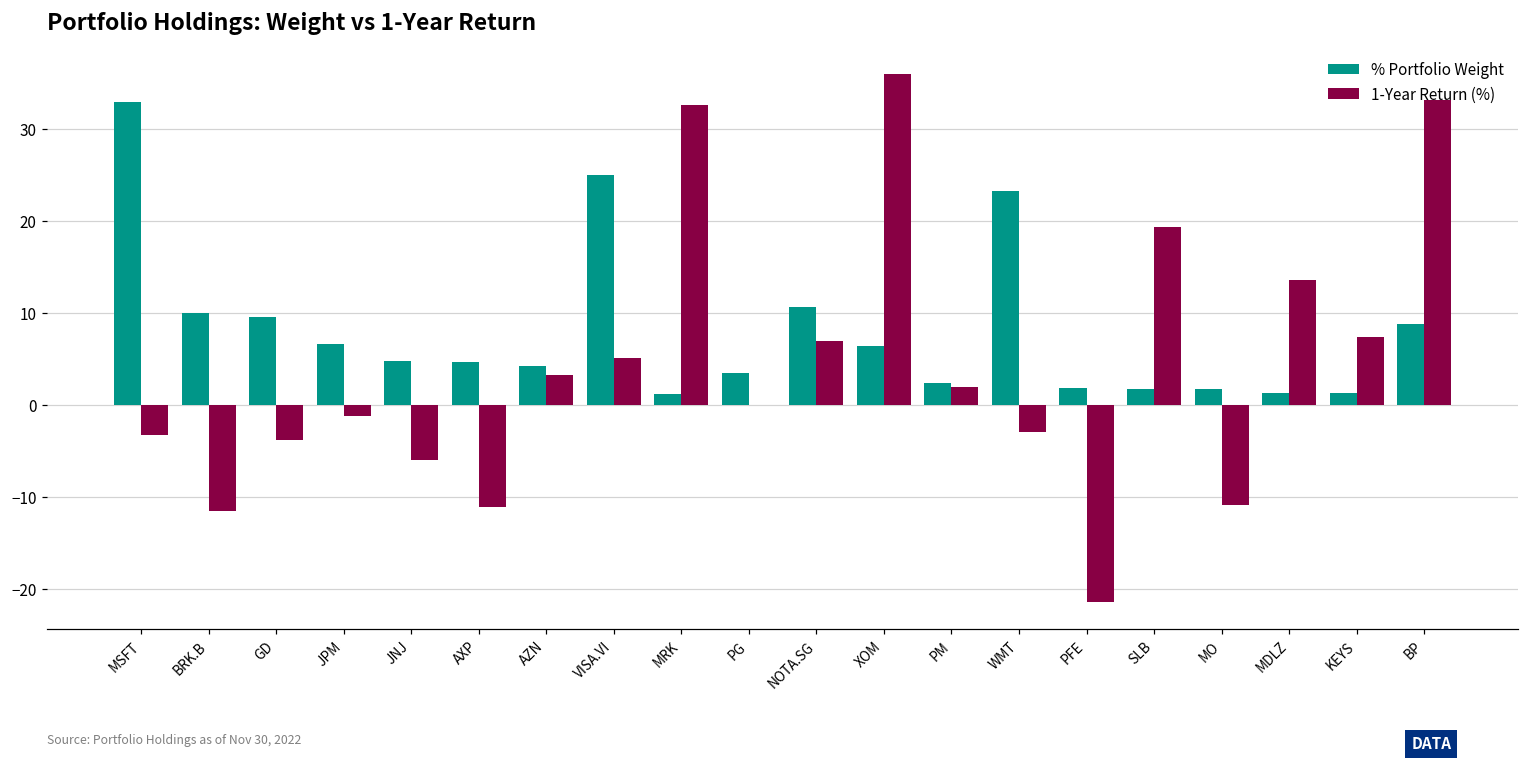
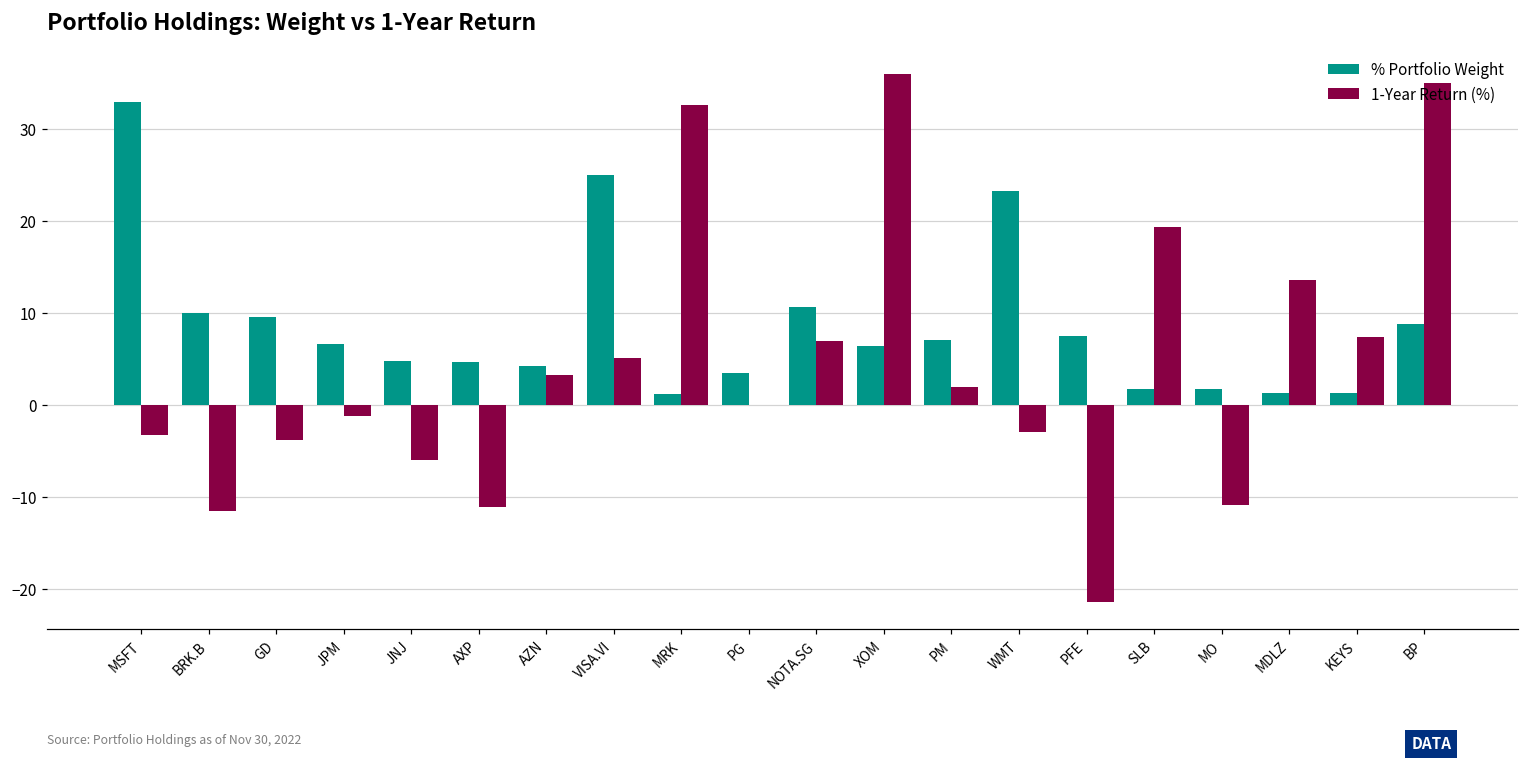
  {
    "% Portfolio Weight": {
      "MSFT": 33,
      "BRK.B": 10,
      "GD": 10,
      "JPM": 7,
      "JNJ": 5,
      "AXP": 5,
      "AZN": 4,
      "VISA.VI": 25,
      "MRK": 1,
      "PG": 4,
      "NOTA.SG": 11,
      "XOM": 7,
-     "PM": 2,
+     "PM": 7,
      "WMT": 23,
-     "PFE": 2,
+     "PFE": 8,
      "SLB": 2,
      "MO": 2,
      "MDLZ": 1,
      "KEYS": 1,
      "BP": 9
    },
    "1-Year Return (%)": {
      "MSFT": -3,
      "BRK.B": -11,
      "GD": -4,
      "JPM": -1,
      "JNJ": -6,
      "AXP": -11,
      "AZN": 3,
      "VISA.VI": 5,
      "MRK": 33,
      "PG": 0,
      "NOTA.SG": 7,
      "XOM": 36,
      "PM": 2,
      "WMT": -3,
      "PFE": -21,
      "SLB": 19,
      "MO": -11,
      "MDLZ": 14,
      "KEYS": 7,
-     "BP": 33
+     "BP": 35
    }
  }
